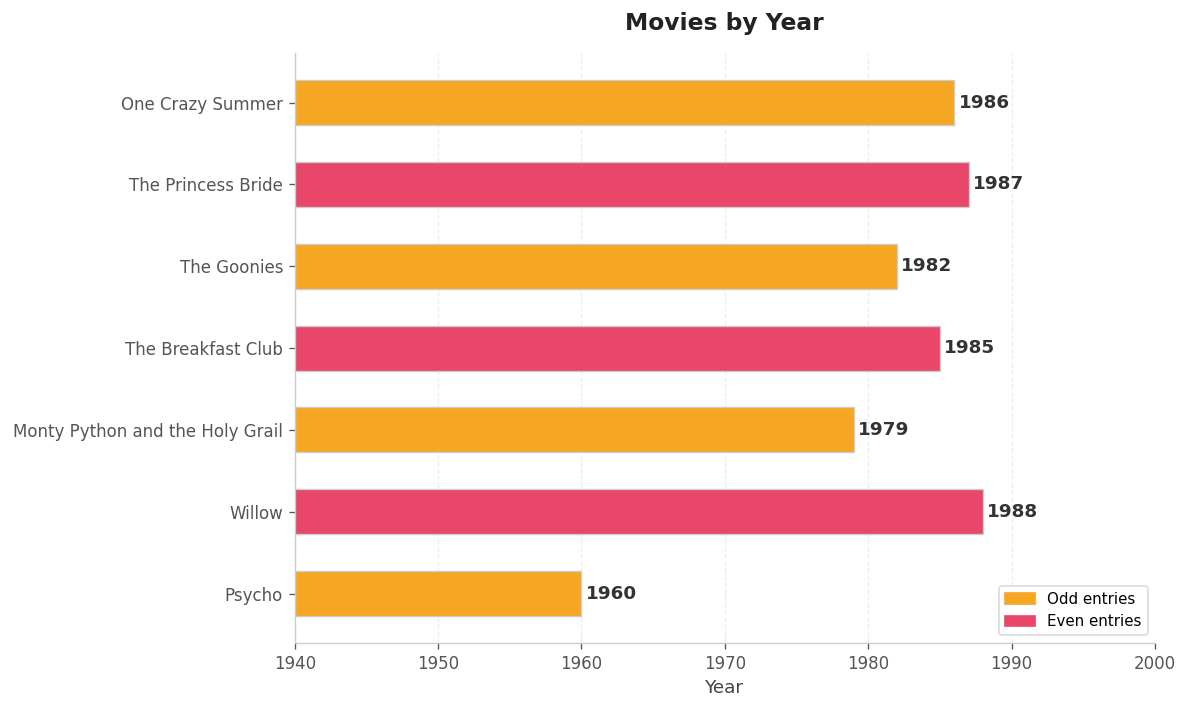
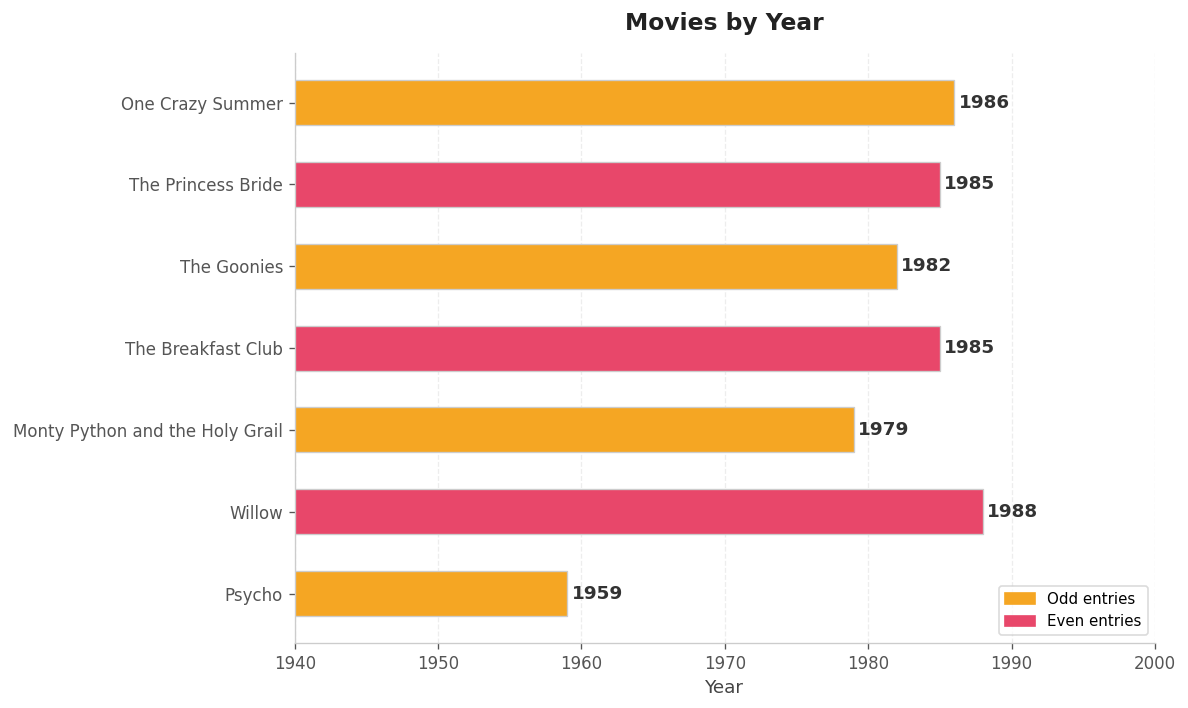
  {
    "One Crazy Summer": 1986,
-   "The Princess Bride": 1987,
+   "The Princess Bride": 1985,
    "The Goonies": 1982,
    "The Breakfast Club": 1985,
    "Monty Python and the Holy Grail": 1979,
    "Willow": 1988,
-   "Psycho": 1960
+   "Psycho": 1959
  }
